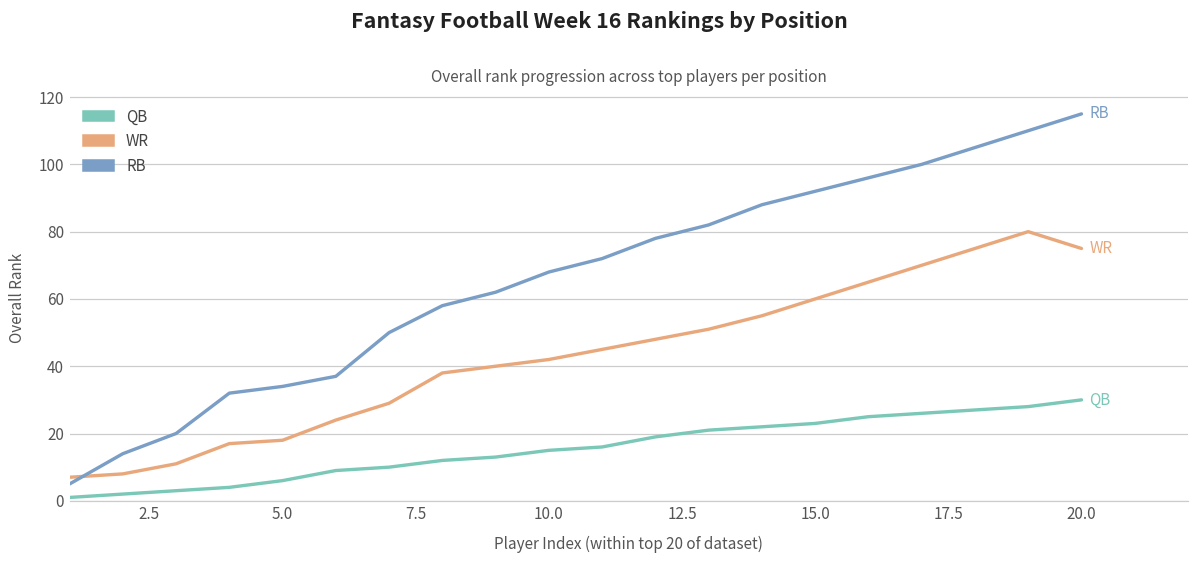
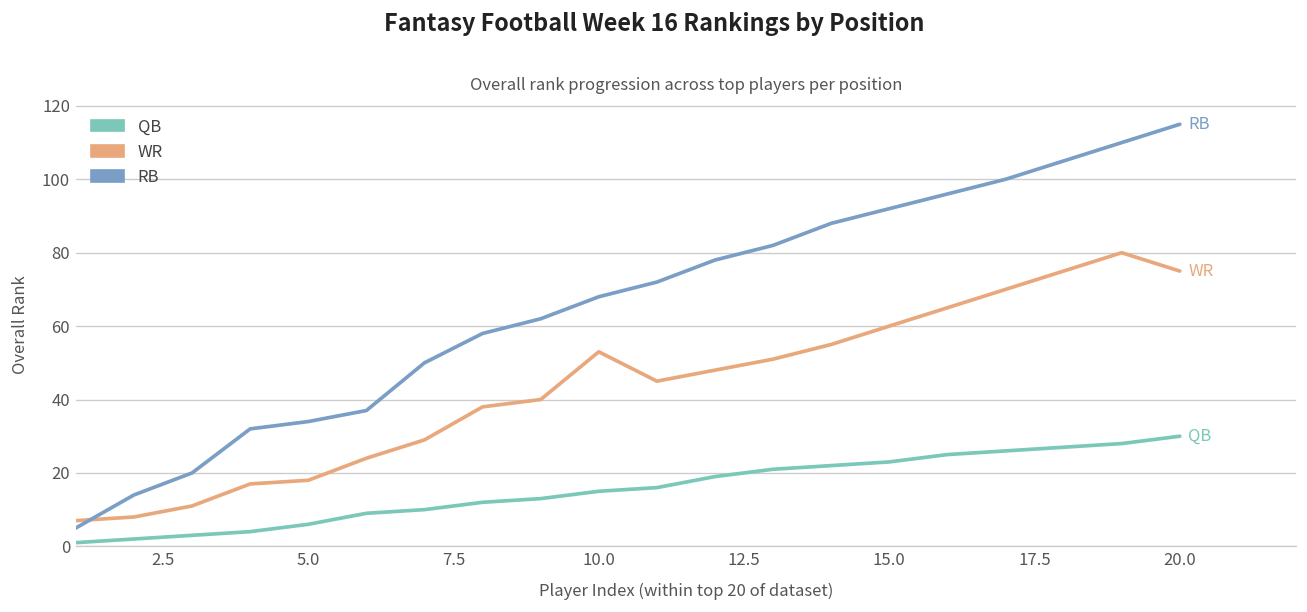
  {
    "WR": {
      "5.0": 18,
-     "10.0": 42,
+     "10.0": 53,
      "15.0": 60,
      "20.0": 75
    }
  }
